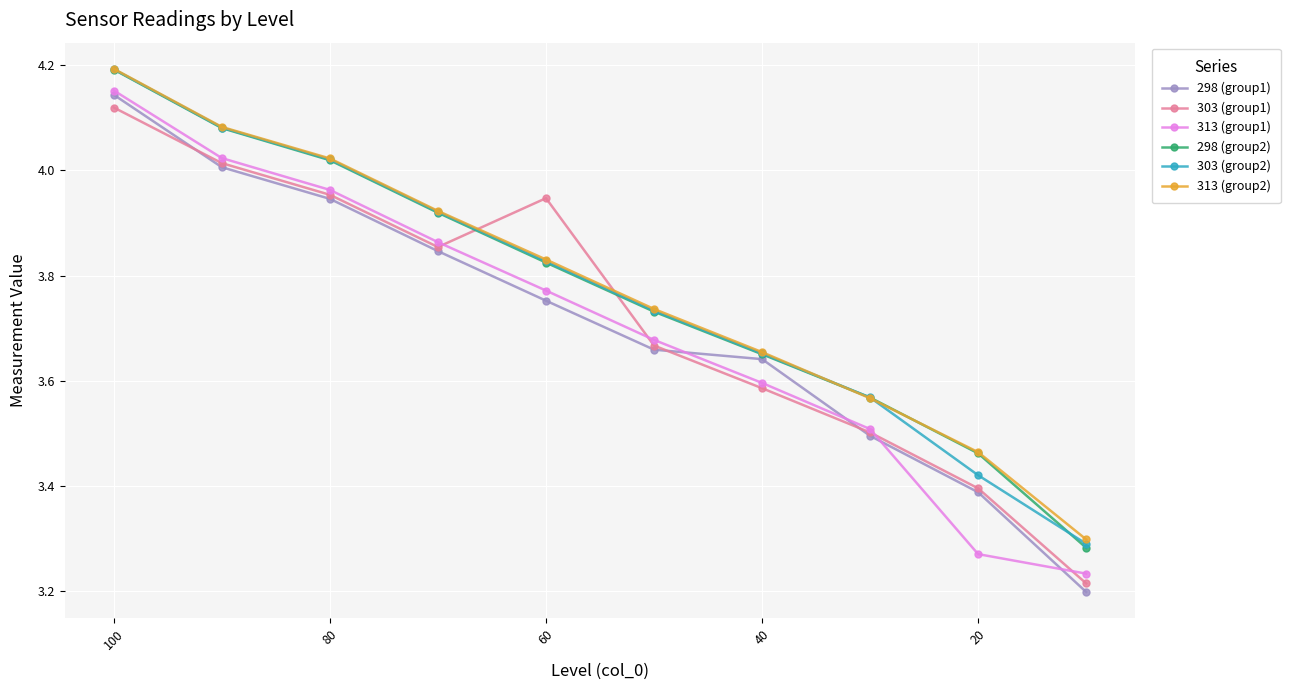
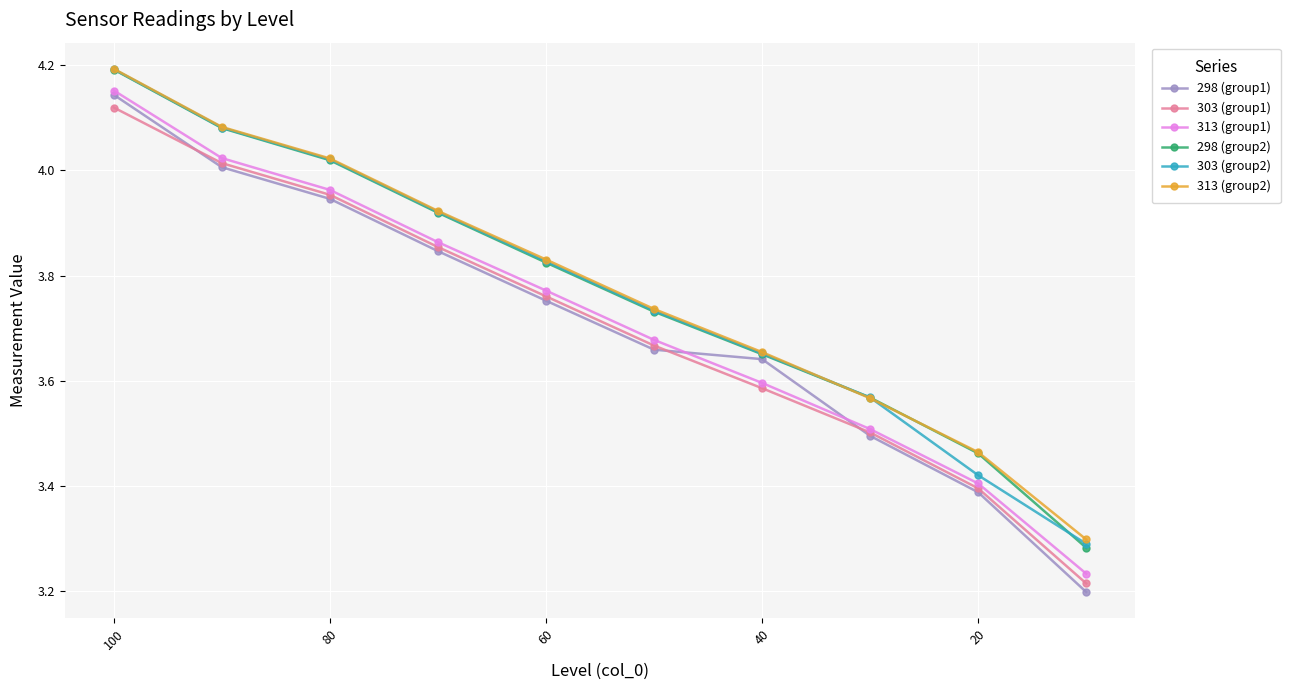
  {
    "298 (group1)": {
      "100": 4.14,
      "80": 3.95,
      "60": 3.75,
      "40": 3.64,
      "20": 3.39
    },
    "303 (group1)": {
      "100": 4.12,
      "80": 3.95,
-     "60": 3.95,
+     "60": 3.76,
      "40": 3.59,
      "20": 3.40
    },
    "313 (group1)": {
      "100": 4.15,
      "80": 3.96,
      "60": 3.77,
      "40": 3.60,
-     "20": 3.27
+     "20": 3.40
    },
    "303 (group2)": {
      "20": 3.42
    }
  }
